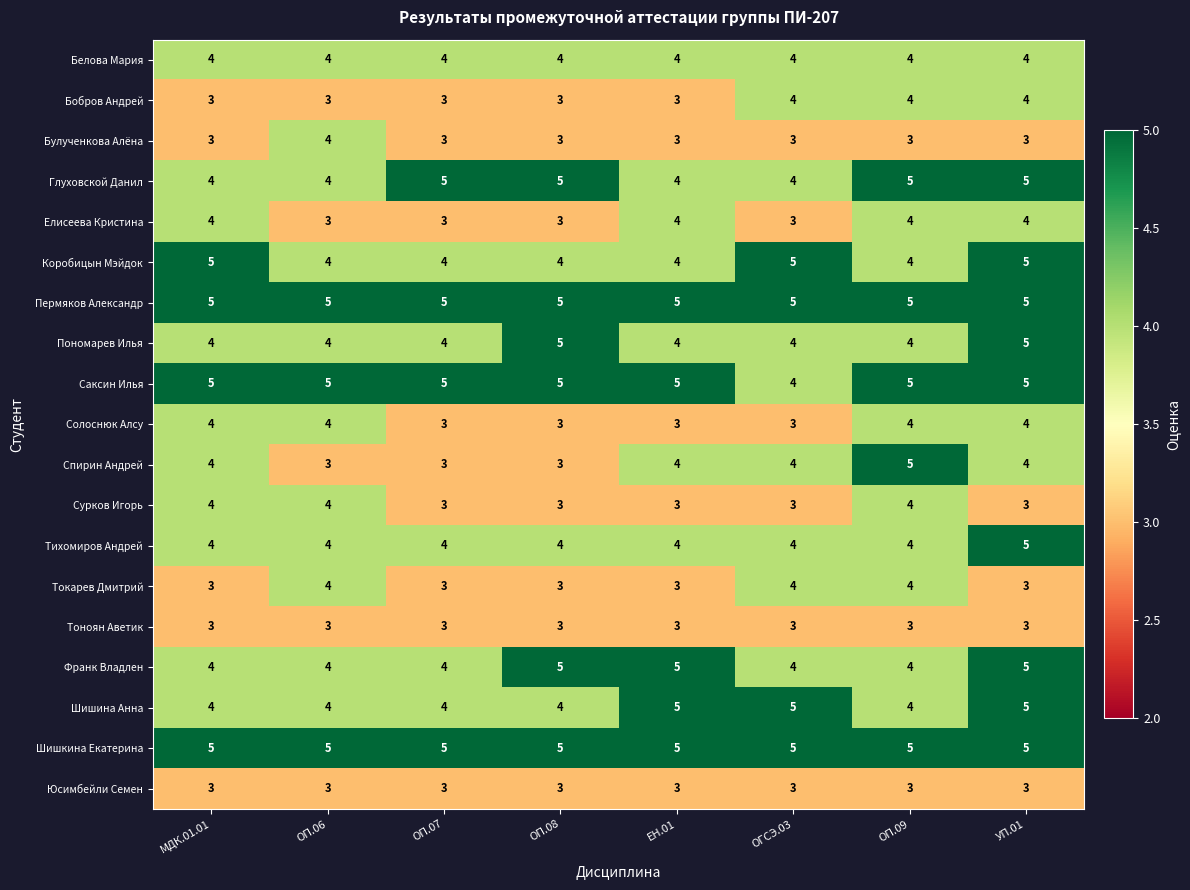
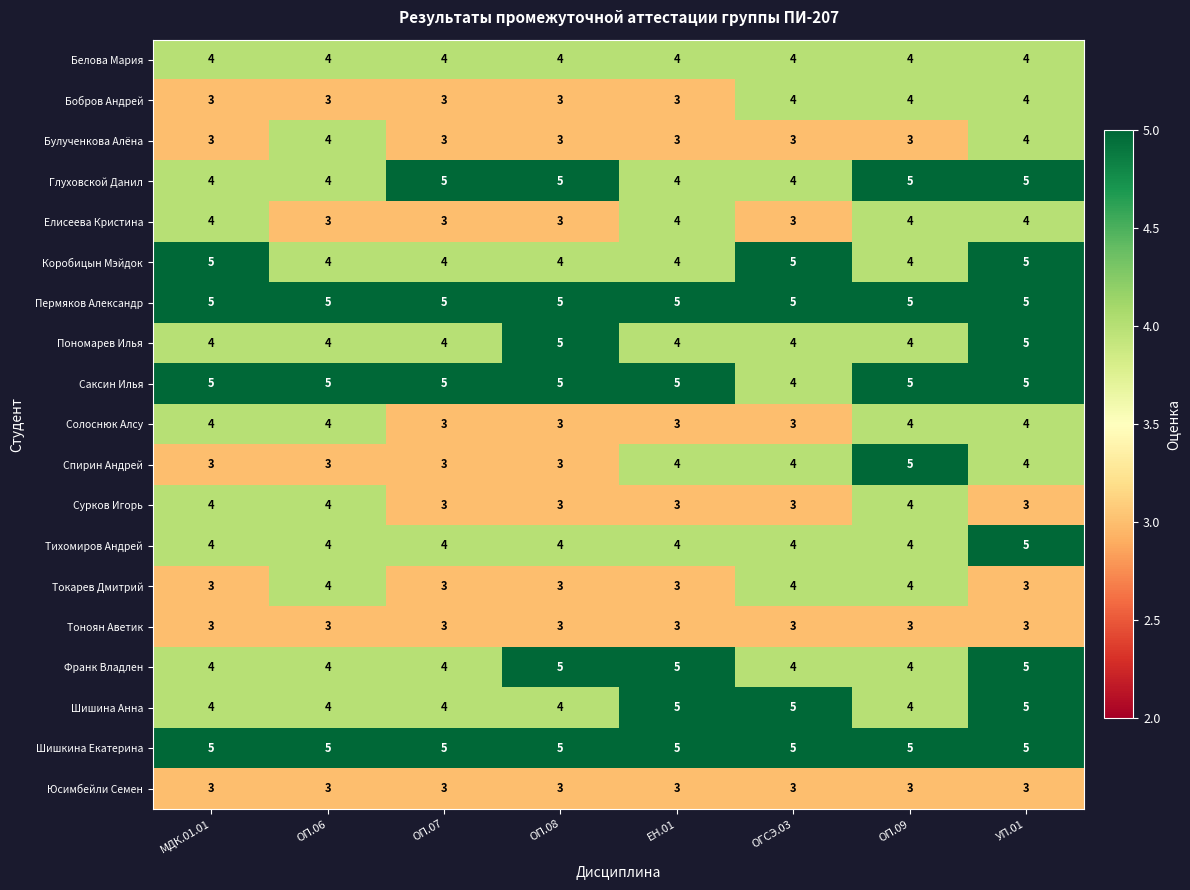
  {
    "Белова Мария": {
      "МДК.01.01": 4,
      "ОП.06": 4,
      "ОП.07": 4,
      "ОП.08": 4,
      "ЕН.01": 4,
      "ОГСЭ.03": 4,
      "ОП.09": 4,
      "УП.01": 4
    },
    "Бобров Андрей": {
      "МДК.01.01": 3,
      "ОП.06": 3,
      "ОП.07": 3,
      "ОП.08": 3,
      "ЕН.01": 3,
      "ОГСЭ.03": 4,
      "ОП.09": 4,
      "УП.01": 4
    },
    "Булученкова Алёна": {
      "МДК.01.01": 3,
      "ОП.06": 4,
      "ОП.07": 3,
      "ОП.08": 3,
      "ЕН.01": 3,
      "ОГСЭ.03": 3,
      "ОП.09": 3,
-     "УП.01": 3
+     "УП.01": 4
    },
    "Глуховской Данил": {
      "МДК.01.01": 4,
      "ОП.06": 4,
      "ОП.07": 5,
      "ОП.08": 5,
      "ЕН.01": 4,
      "ОГСЭ.03": 4,
      "ОП.09": 5,
      "УП.01": 5
    },
    "Елисеева Кристина": {
      "МДК.01.01": 4,
      "ОП.06": 3,
      "ОП.07": 3,
      "ОП.08": 3,
      "ЕН.01": 4,
      "ОГСЭ.03": 3,
      "ОП.09": 4,
      "УП.01": 4
    },
    "Коробицын Мэйдок": {
      "МДК.01.01": 5,
      "ОП.06": 4,
      "ОП.07": 4,
      "ОП.08": 4,
      "ЕН.01": 4,
      "ОГСЭ.03": 5,
      "ОП.09": 4,
      "УП.01": 5
    },
    "Пермяков Александр": {
      "МДК.01.01": 5,
      "ОП.06": 5,
      "ОП.07": 5,
      "ОП.08": 5,
      "ЕН.01": 5,
      "ОГСЭ.03": 5,
      "ОП.09": 5,
      "УП.01": 5
    },
    "Пономарев Илья": {
      "МДК.01.01": 4,
      "ОП.06": 4,
      "ОП.07": 4,
      "ОП.08": 5,
      "ЕН.01": 4,
      "ОГСЭ.03": 4,
      "ОП.09": 4,
      "УП.01": 5
    },
    "Саксин Илья": {
      "МДК.01.01": 5,
      "ОП.06": 5,
      "ОП.07": 5,
      "ОП.08": 5,
      "ЕН.01": 5,
      "ОГСЭ.03": 4,
      "ОП.09": 5,
      "УП.01": 5
    },
    "Солоснюк Алсу": {
      "МДК.01.01": 4,
      "ОП.06": 4,
      "ОП.07": 3,
      "ОП.08": 3,
      "ЕН.01": 3,
      "ОГСЭ.03": 3,
      "ОП.09": 4,
      "УП.01": 4
    },
    "Спирин Андрей": {
-     "МДК.01.01": 4,
+     "МДК.01.01": 3,
      "ОП.06": 3,
      "ОП.07": 3,
      "ОП.08": 3,
      "ЕН.01": 4,
      "ОГСЭ.03": 4,
      "ОП.09": 5,
      "УП.01": 4
    },
    "Сурков Игорь": {
      "МДК.01.01": 4,
      "ОП.06": 4,
      "ОП.07": 3,
      "ОП.08": 3,
      "ЕН.01": 3,
      "ОГСЭ.03": 3,
      "ОП.09": 4,
      "УП.01": 3
    },
    "Тихомиров Андрей": {
      "МДК.01.01": 4,
      "ОП.06": 4,
      "ОП.07": 4,
      "ОП.08": 4,
      "ЕН.01": 4,
      "ОГСЭ.03": 4,
      "ОП.09": 4,
      "УП.01": 5
    },
    "Токарев Дмитрий": {
      "МДК.01.01": 3,
      "ОП.06": 4,
      "ОП.07": 3,
      "ОП.08": 3,
      "ЕН.01": 3,
      "ОГСЭ.03": 4,
      "ОП.09": 4,
      "УП.01": 3
    },
    "Тоноян Аветик": {
      "МДК.01.01": 3,
      "ОП.06": 3,
      "ОП.07": 3,
      "ОП.08": 3,
      "ЕН.01": 3,
      "ОГСЭ.03": 3,
      "ОП.09": 3,
      "УП.01": 3
    },
    "Франк Владлен": {
      "МДК.01.01": 4,
      "ОП.06": 4,
      "ОП.07": 4,
      "ОП.08": 5,
      "ЕН.01": 5,
      "ОГСЭ.03": 4,
      "ОП.09": 4,
      "УП.01": 5
    },
    "Шишина Анна": {
      "МДК.01.01": 4,
      "ОП.06": 4,
      "ОП.07": 4,
      "ОП.08": 4,
      "ЕН.01": 5,
      "ОГСЭ.03": 5,
      "ОП.09": 4,
      "УП.01": 5
    },
    "Шишкина Екатерина": {
      "МДК.01.01": 5,
      "ОП.06": 5,
      "ОП.07": 5,
      "ОП.08": 5,
      "ЕН.01": 5,
      "ОГСЭ.03": 5,
      "ОП.09": 5,
      "УП.01": 5
    },
    "Юсимбейли Семен": {
      "МДК.01.01": 3,
      "ОП.06": 3,
      "ОП.07": 3,
      "ОП.08": 3,
      "ЕН.01": 3,
      "ОГСЭ.03": 3,
      "ОП.09": 3,
      "УП.01": 3
    }
  }
